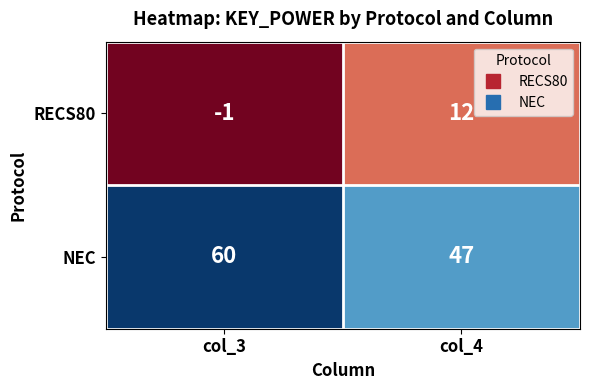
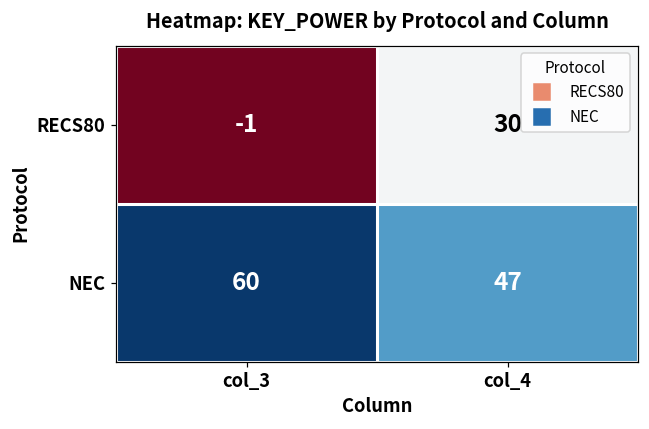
  {
    "RECS80": {
      "col_3": -1,
-     "col_4": 12
+     "col_4": 30
    },
    "NEC": {
      "col_3": 60,
      "col_4": 47
    }
  }
